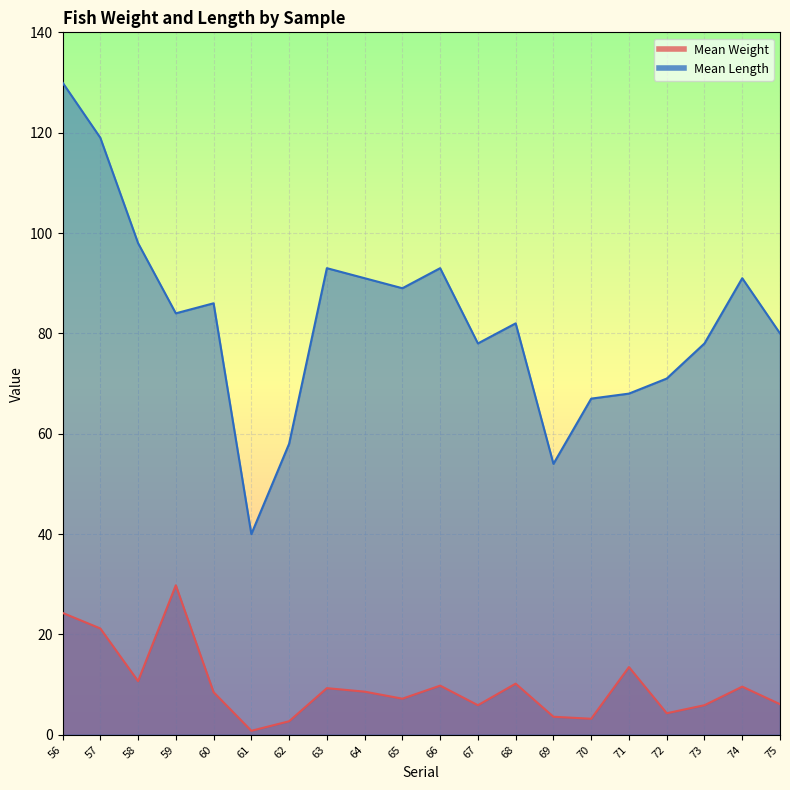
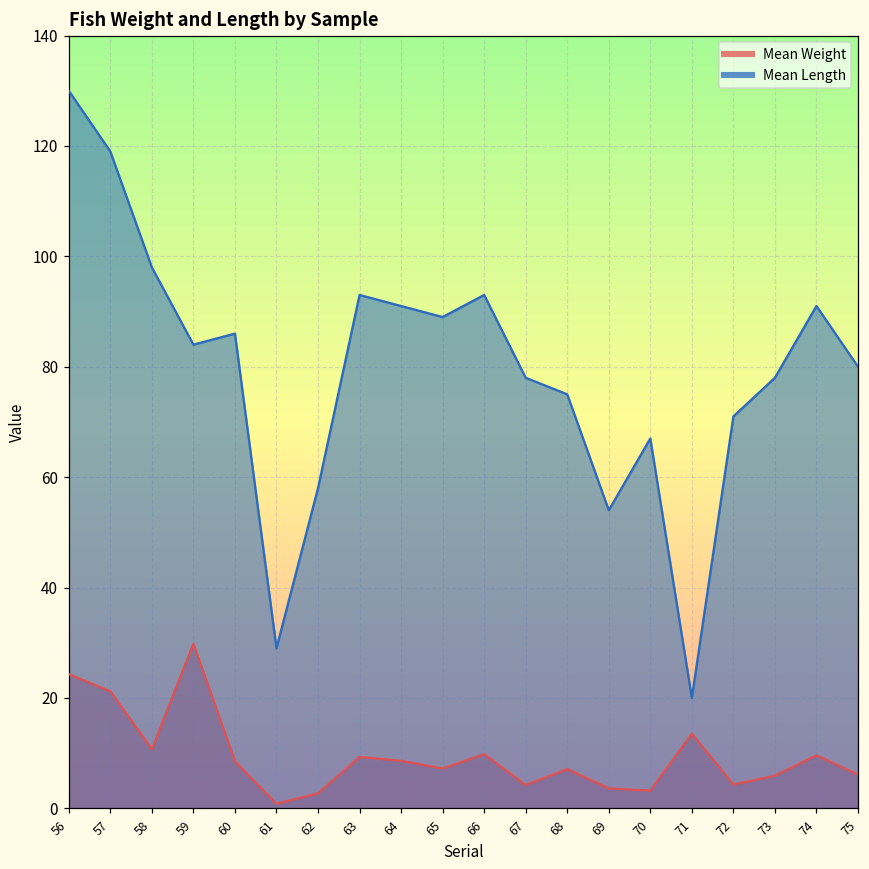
  {
    "Mean Weight": {
      "56": 24,
      "57": 21,
      "58": 11,
      "59": 30,
      "60": 9,
      "61": 1,
      "62": 3,
      "63": 9,
      "64": 9,
      "65": 7,
      "66": 10,
-     "67": 6,
-     "68": 10,
+     "67": 4,
+     "68": 7,
      "69": 4,
      "70": 3,
      "71": 14,
      "72": 4,
      "73": 6,
      "74": 10,
      "75": 6
    },
    "Mean Length": {
      "56": 130,
      "57": 119,
      "58": 98,
      "59": 84,
      "60": 86,
-     "61": 40,
+     "61": 29,
      "62": 58,
      "63": 93,
      "64": 91,
      "65": 89,
      "66": 93,
      "67": 78,
-     "68": 82,
+     "68": 75,
      "69": 54,
      "70": 67,
-     "71": 68,
+     "71": 20,
      "72": 71,
      "73": 78,
      "74": 91,
      "75": 80
    }
  }
